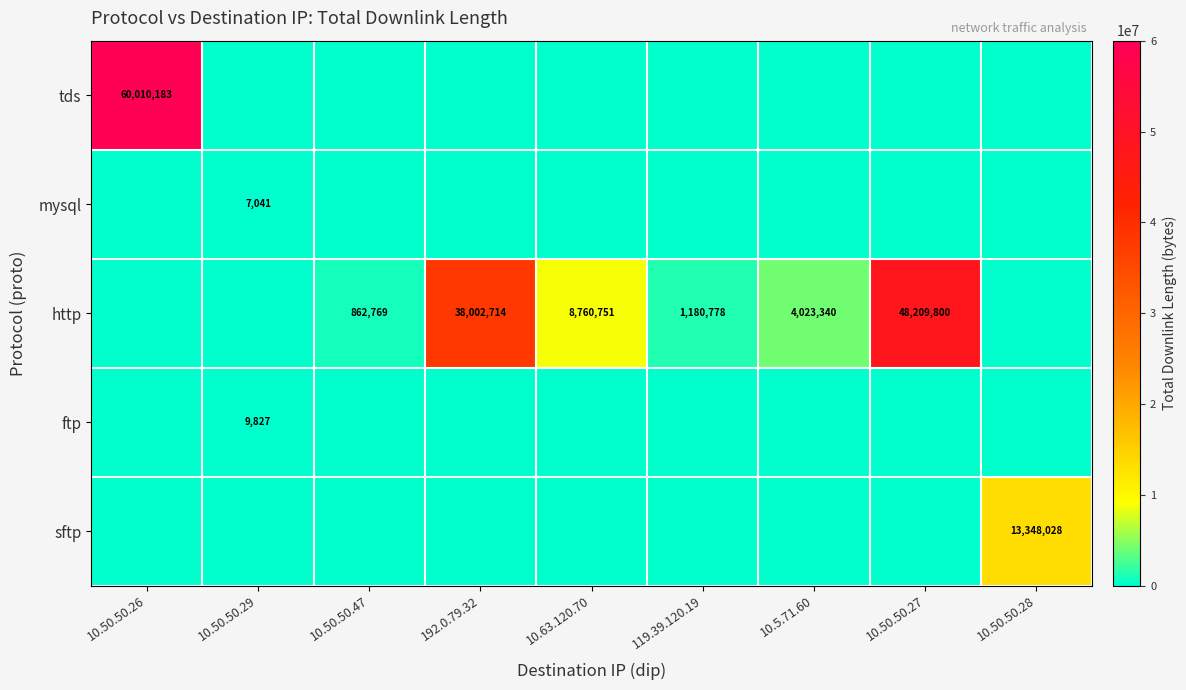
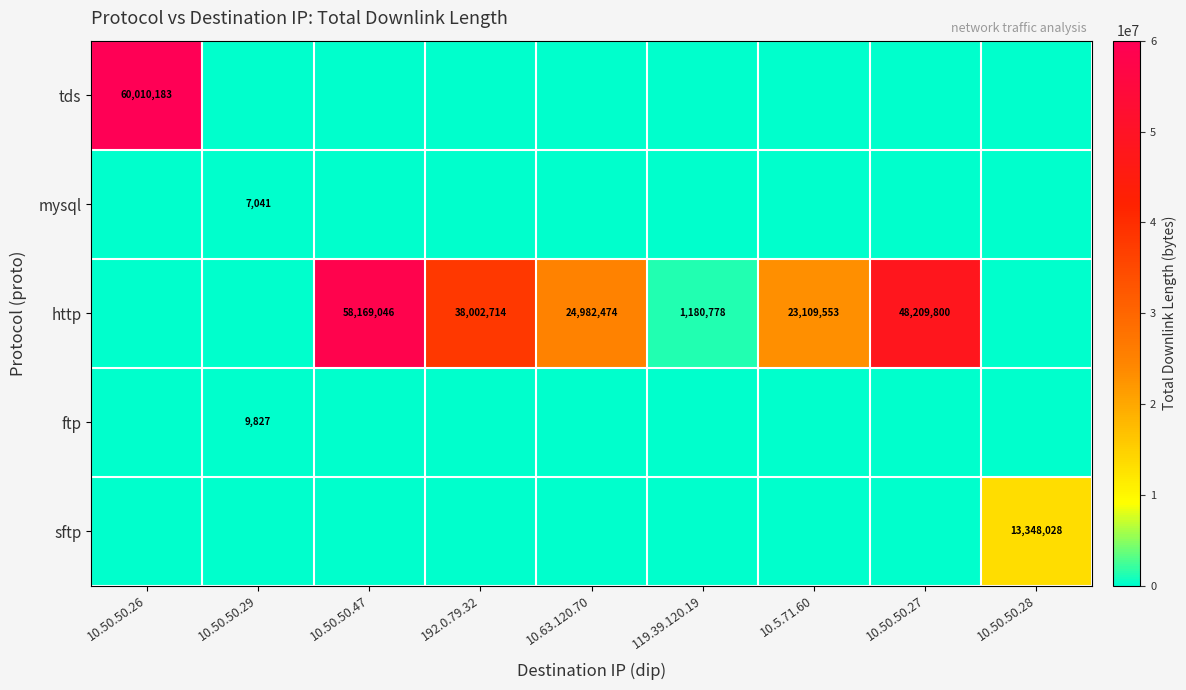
  {
    "tds": {
      "10.50.50.26": "60,010,183"
    },
    "mysql": {
      "10.50.50.29": "7,041"
    },
    "http": {
-     "10.50.50.47": "862,769",
+     "10.50.50.47": "58,169,046",
      "192.0.79.32": "38,002,714",
-     "10.63.120.70": "8,760,751",
+     "10.63.120.70": "24,982,474",
      "119.39.120.19": "1,180,778",
-     "10.5.71.60": "4,023,340",
+     "10.5.71.60": "23,109,553",
      "10.50.50.27": "48,209,800"
    },
    "ftp": {
      "10.50.50.29": "9,827"
    },
    "sftp": {
      "10.50.50.28": "13,348,028"
    }
  }
